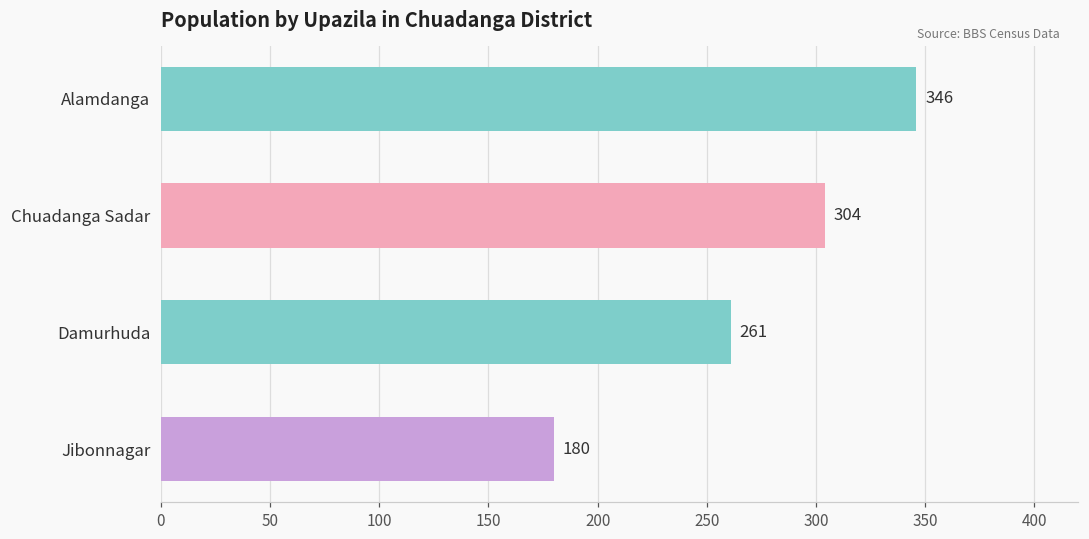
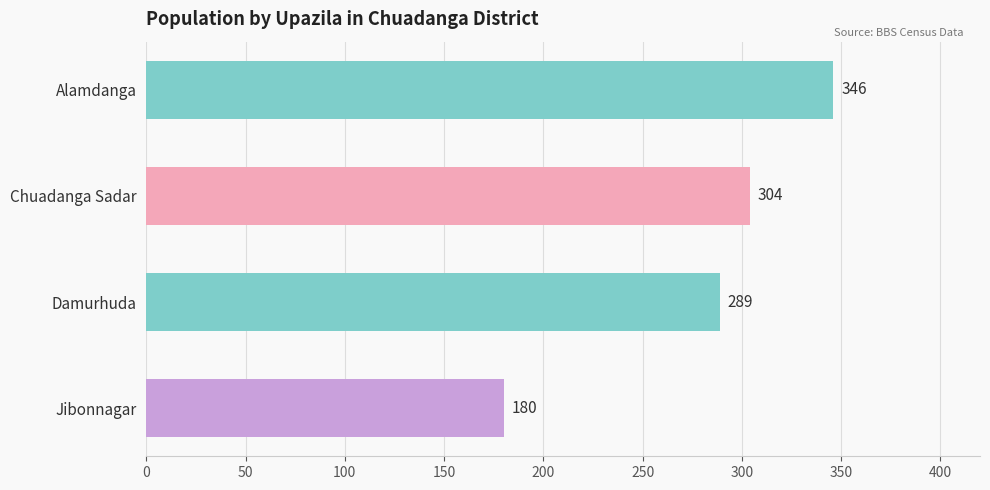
  {
    "Alamdanga": 346,
    "Chuadanga Sadar": 304,
-   "Damurhuda": 261,
+   "Damurhuda": 289,
    "Jibonnagar": 180
  }
